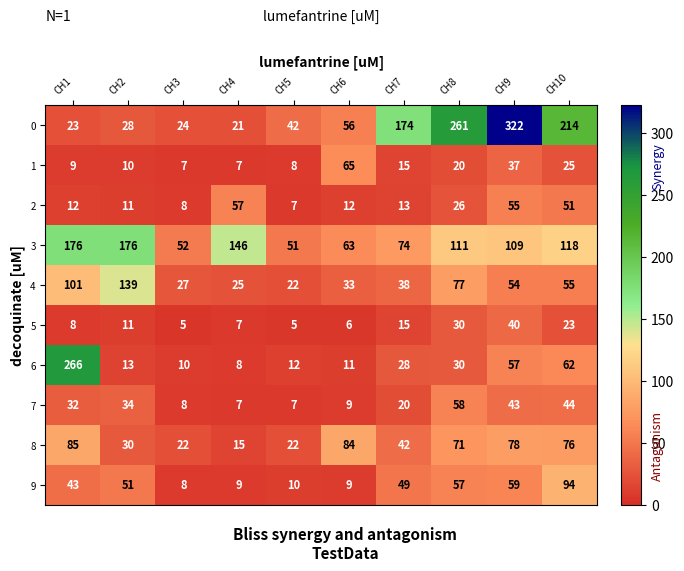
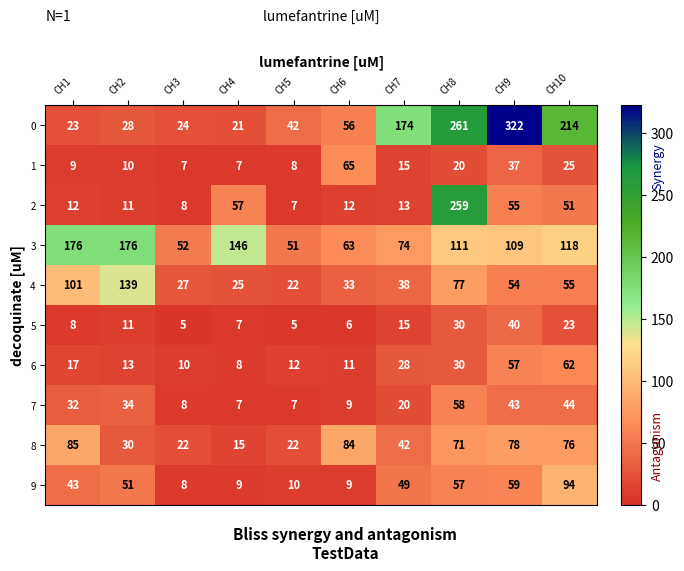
  {
    "0": {
      "CH1": 23,
      "CH2": 28,
      "CH3": 24,
      "CH4": 21,
      "CH5": 42,
      "CH6": 56,
      "CH7": 174,
      "CH8": 261,
      "CH9": 322,
      "CH10": 214
    },
    "1": {
      "CH1": 9,
      "CH2": 10,
      "CH3": 7,
      "CH4": 7,
      "CH5": 8,
      "CH6": 65,
      "CH7": 15,
      "CH8": 20,
      "CH9": 37,
      "CH10": 25
    },
    "2": {
      "CH1": 12,
      "CH2": 11,
      "CH3": 8,
      "CH4": 57,
      "CH5": 7,
      "CH6": 12,
      "CH7": 13,
-     "CH8": 26,
+     "CH8": 259,
      "CH9": 55,
      "CH10": 51
    },
    "3": {
      "CH1": 176,
      "CH2": 176,
      "CH3": 52,
      "CH4": 146,
      "CH5": 51,
      "CH6": 63,
      "CH7": 74,
      "CH8": 111,
      "CH9": 109,
      "CH10": 118
    },
    "4": {
      "CH1": 101,
      "CH2": 139,
      "CH3": 27,
      "CH4": 25,
      "CH5": 22,
      "CH6": 33,
      "CH7": 38,
      "CH8": 77,
      "CH9": 54,
      "CH10": 55
    },
    "5": {
      "CH1": 8,
      "CH2": 11,
      "CH3": 5,
      "CH4": 7,
      "CH5": 5,
      "CH6": 6,
      "CH7": 15,
      "CH8": 30,
      "CH9": 40,
      "CH10": 23
    },
    "6": {
-     "CH1": 266,
+     "CH1": 17,
      "CH2": 13,
      "CH3": 10,
      "CH4": 8,
      "CH5": 12,
      "CH6": 11,
      "CH7": 28,
      "CH8": 30,
      "CH9": 57,
      "CH10": 62
    },
    "7": {
      "CH1": 32,
      "CH2": 34,
      "CH3": 8,
      "CH4": 7,
      "CH5": 7,
      "CH6": 9,
      "CH7": 20,
      "CH8": 58,
      "CH9": 43,
      "CH10": 44
    },
    "8": {
      "CH1": 85,
      "CH2": 30,
      "CH3": 22,
      "CH4": 15,
      "CH5": 22,
      "CH6": 84,
      "CH7": 42,
      "CH8": 71,
      "CH9": 78,
      "CH10": 76
    },
    "9": {
      "CH1": 43,
      "CH2": 51,
      "CH3": 8,
      "CH4": 9,
      "CH5": 10,
      "CH6": 9,
      "CH7": 49,
      "CH8": 57,
      "CH9": 59,
      "CH10": 94
    }
  }
